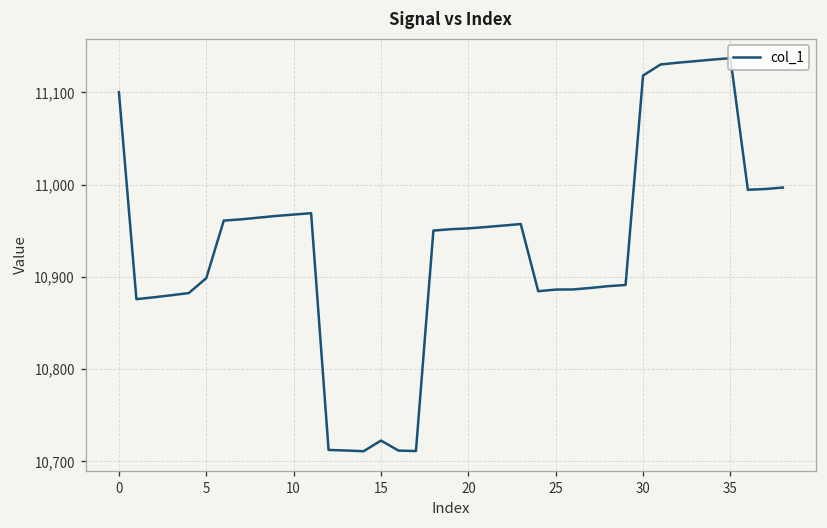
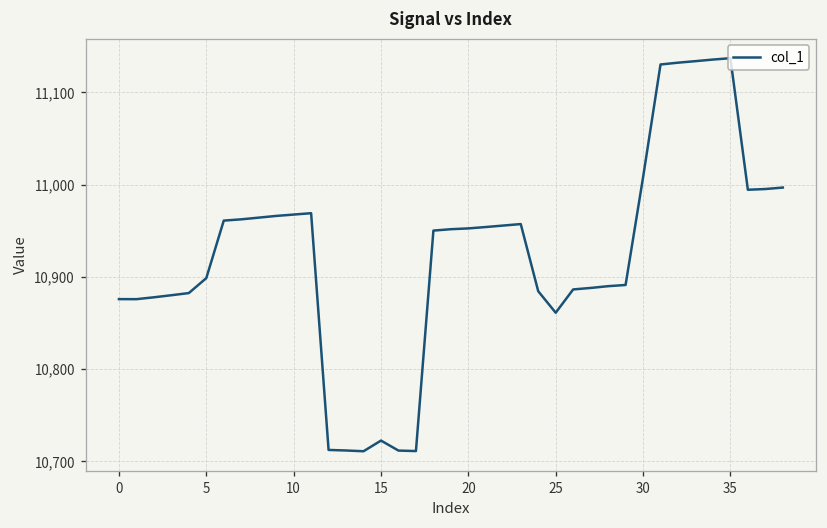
  {
-   "0": "11,100",
+   "0": "10,880",
    "5": "10,900",
    "10": "10,970",
    "15": "10,720",
    "20": "10,950",
-   "25": "10,890",
-   "30": "11,120"
+   "25": "10,860",
+   "30": "11,010"
  }
